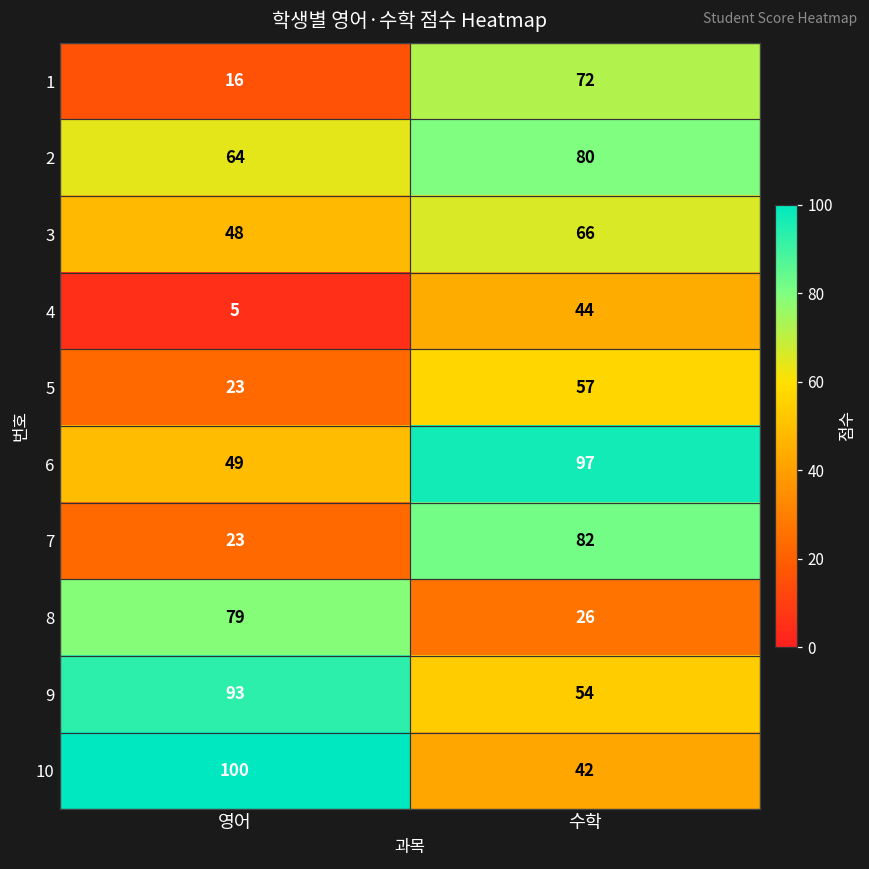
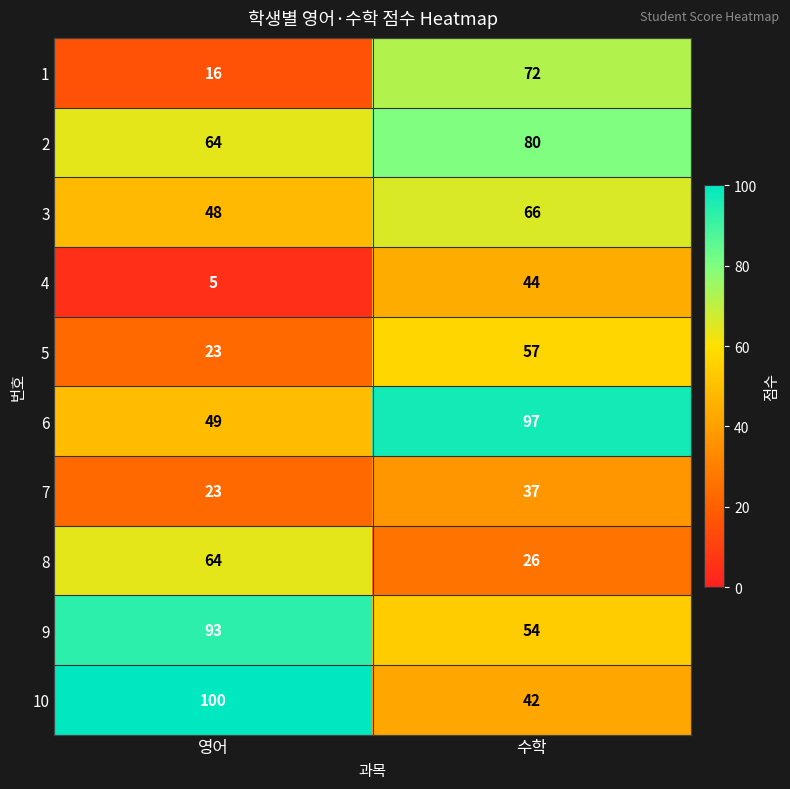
  {
    "1": {
      "영어": 16,
      "수학": 72
    },
    "2": {
      "영어": 64,
      "수학": 80
    },
    "3": {
      "영어": 48,
      "수학": 66
    },
    "4": {
      "영어": 5,
      "수학": 44
    },
    "5": {
      "영어": 23,
      "수학": 57
    },
    "6": {
      "영어": 49,
      "수학": 97
    },
    "7": {
      "영어": 23,
-     "수학": 82
+     "수학": 37
    },
    "8": {
-     "영어": 79,
+     "영어": 64,
      "수학": 26
    },
    "9": {
      "영어": 93,
      "수학": 54
    },
    "10": {
      "영어": 100,
      "수학": 42
    }
  }
